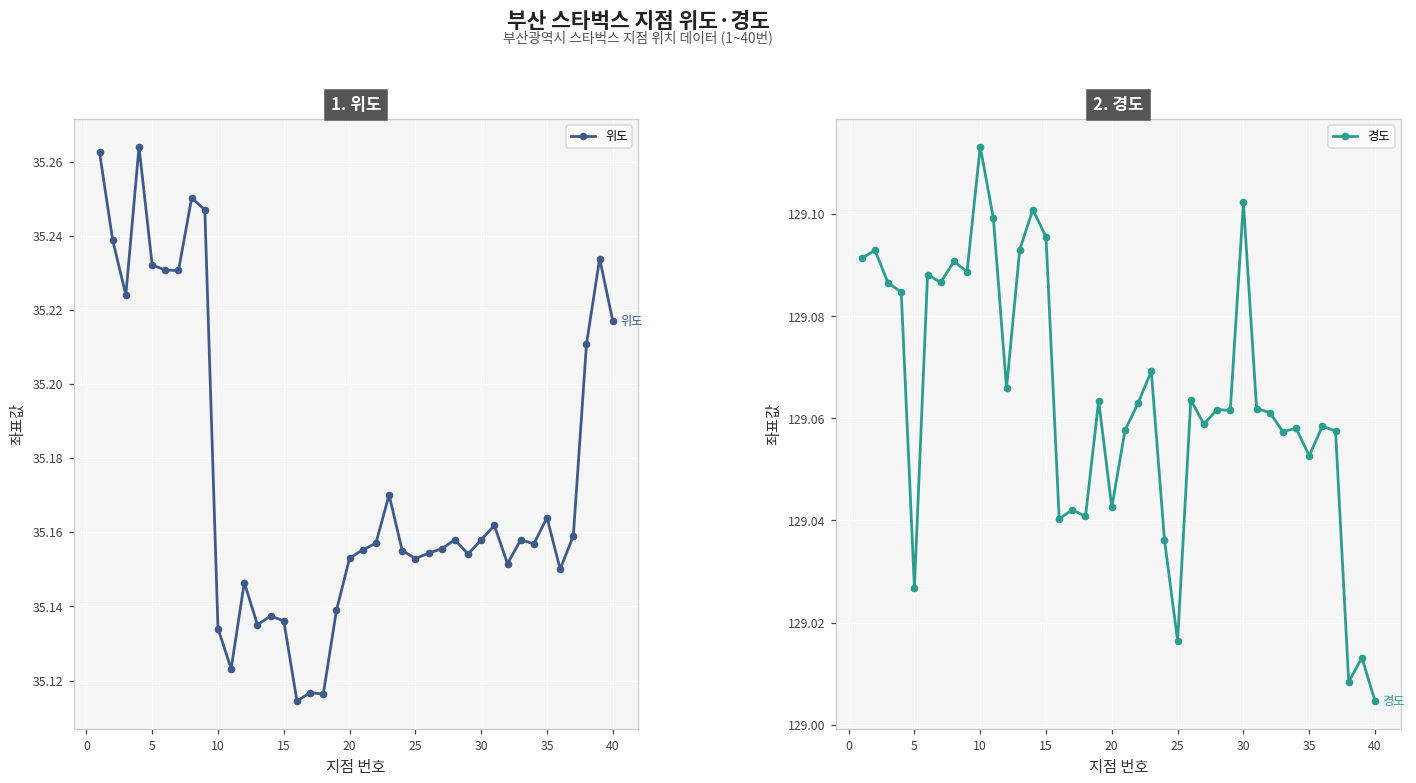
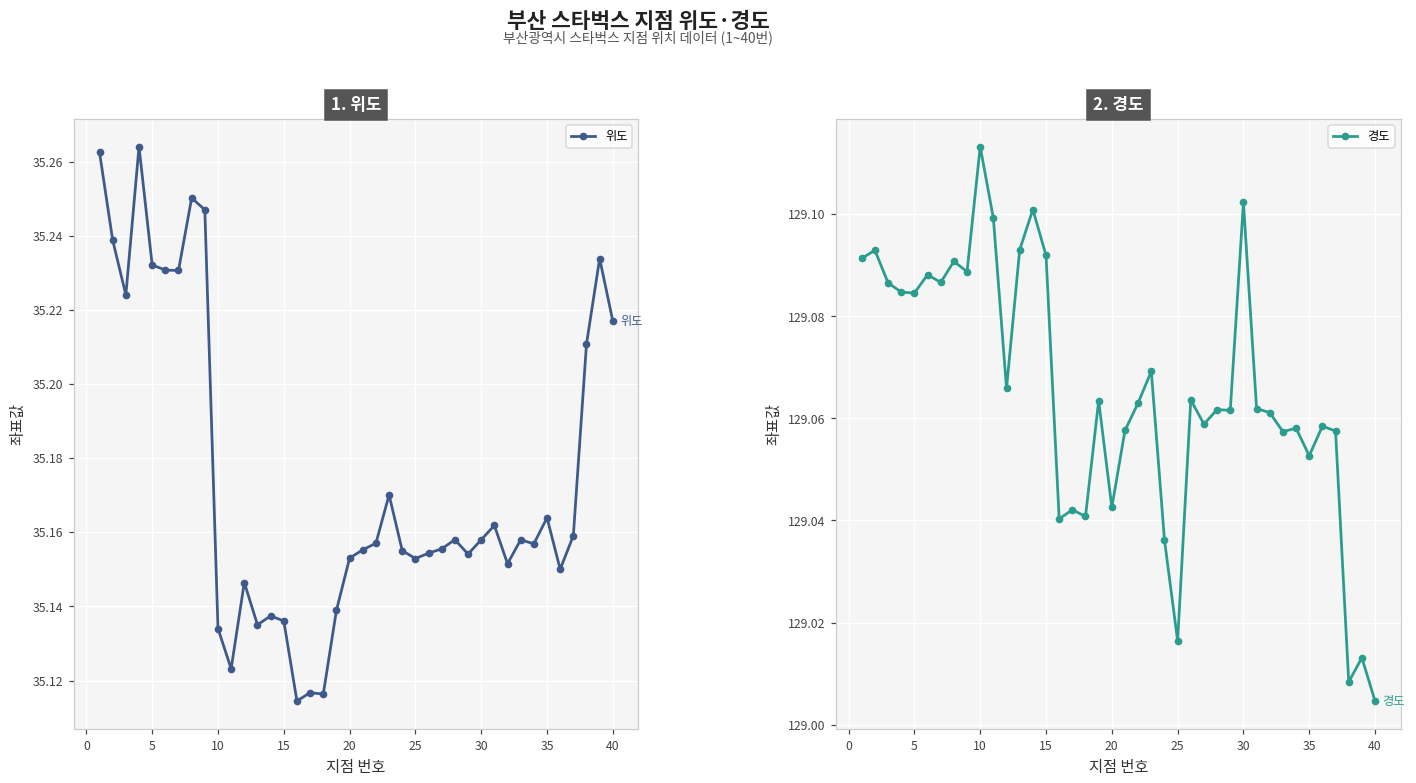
  {
    "1. 위도": {
      "5": 35.232,
      "10": 35.134,
      "15": 35.136,
      "20": 35.153,
      "25": 35.153,
      "30": 35.158,
      "35": 35.164,
      "40": 35.217
    },
    "2. 경도": {
-     "5": 129.027,
+     "5": 129.085,
      "10": 129.113,
-     "15": 129.096,
+     "15": 129.092,
      "20": 129.043,
      "25": 129.016,
      "30": 129.102,
      "35": 129.053,
      "40": 129.005
    }
  }
